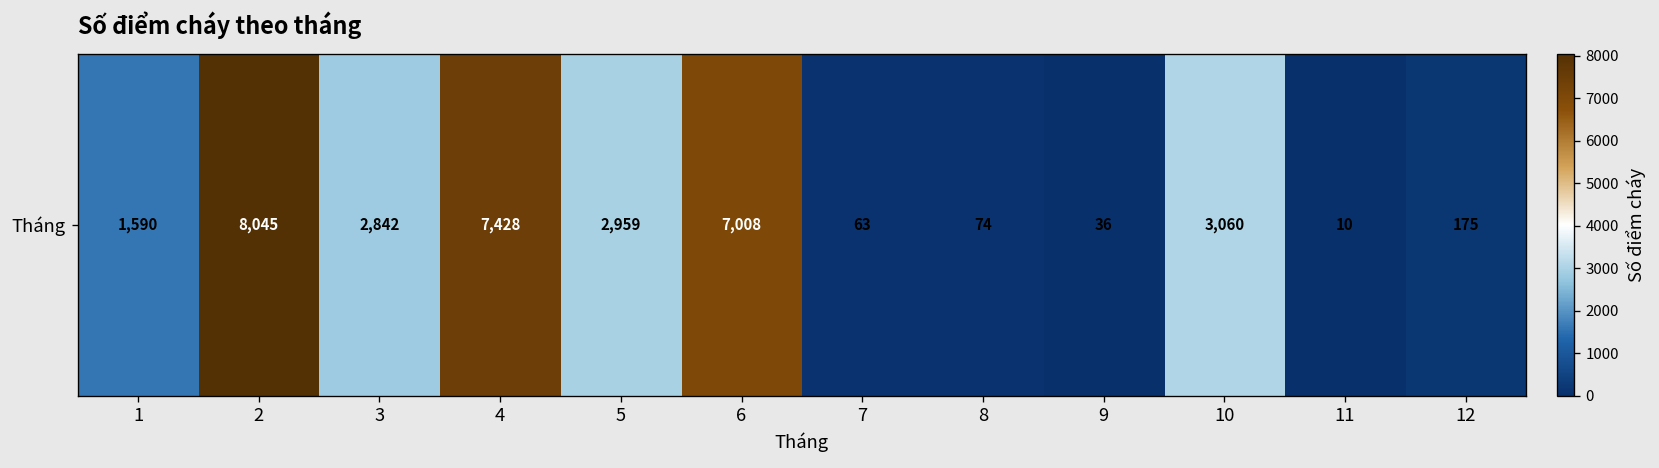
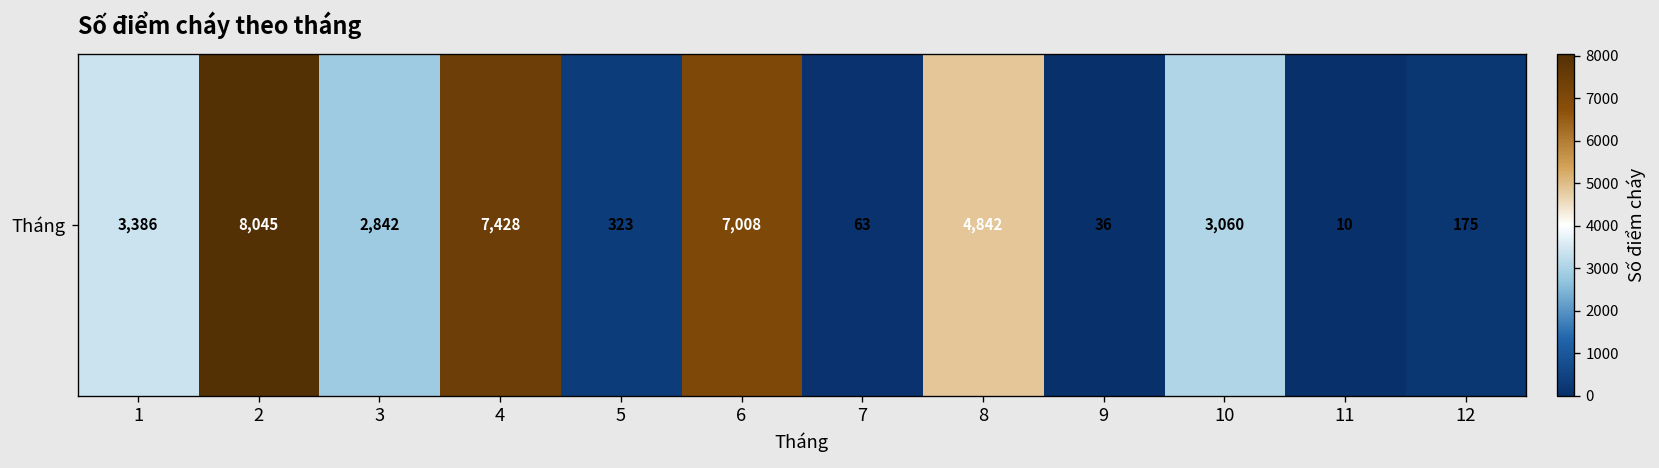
  {
    "Tháng": {
-     "1": "1,590",
+     "1": "3,386",
      "2": "8,045",
      "3": "2,842",
      "4": "7,428",
-     "5": "2,959",
+     "5": "323",
      "6": "7,008",
      "7": "63",
-     "8": "74",
+     "8": "4,842",
      "9": "36",
      "10": "3,060",
      "11": "10",
      "12": "175"
    }
  }
